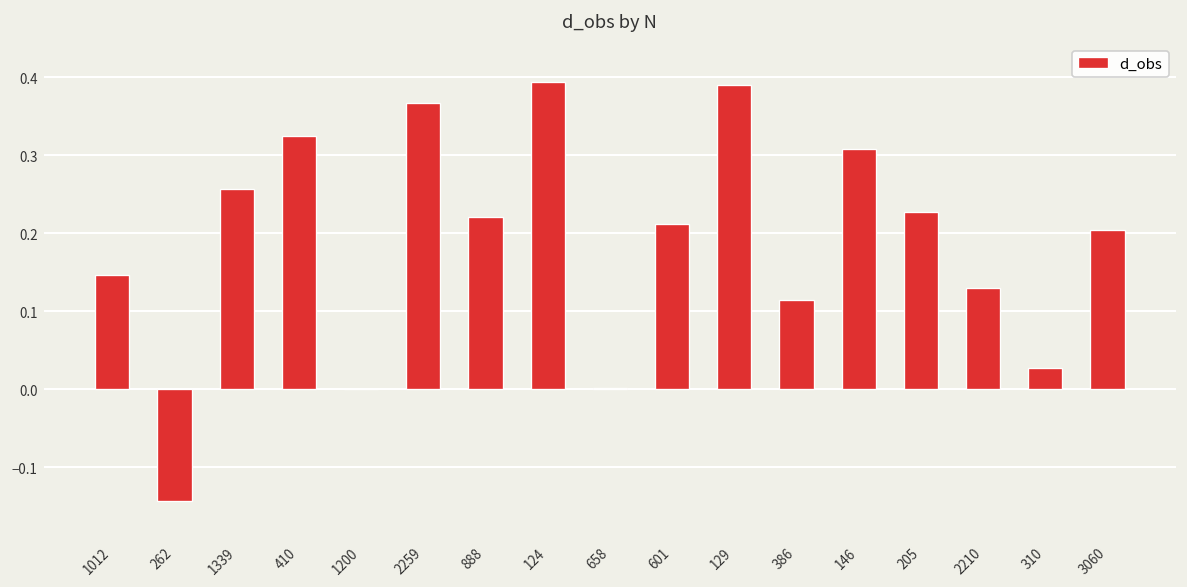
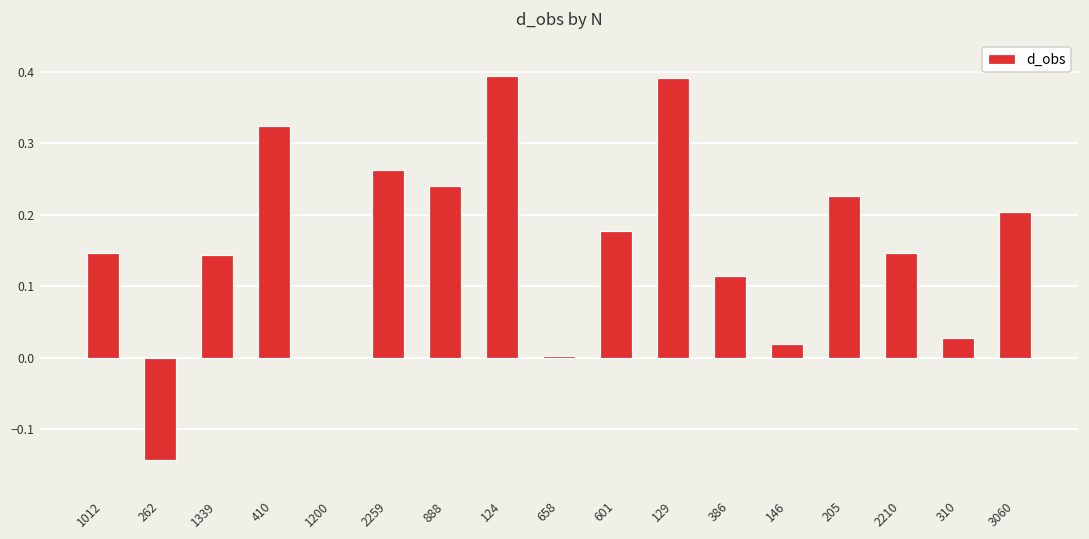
  {
    "1012": 0.15,
    "262": -0.14,
-   "1339": 0.26,
+   "1339": 0.14,
    "410": 0.32,
    "1200": 0.00,
-   "2259": 0.37,
-   "888": 0.22,
+   "2259": 0.26,
+   "888": 0.24,
    "124": 0.39,
-   "601": 0.21,
+   "601": 0.18,
    "129": 0.39,
    "386": 0.11,
-   "146": 0.31,
+   "146": 0.02,
    "205": 0.23,
-   "2210": 0.13,
+   "2210": 0.15,
    "310": 0.03,
    "3060": 0.20
  }
